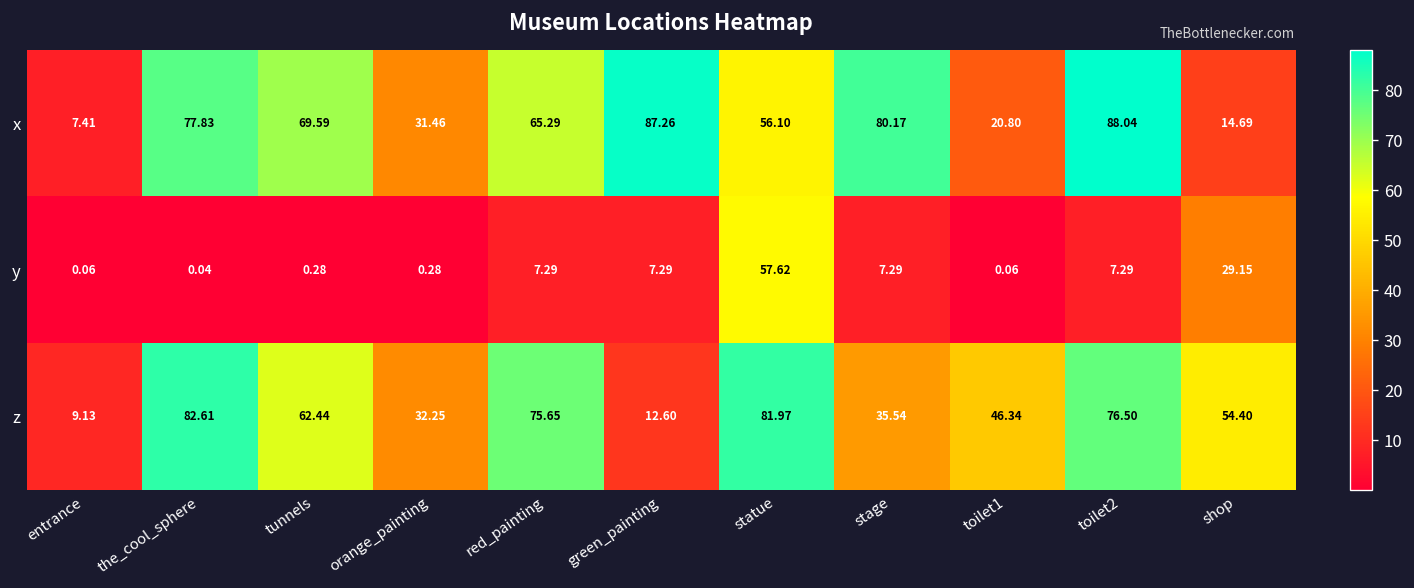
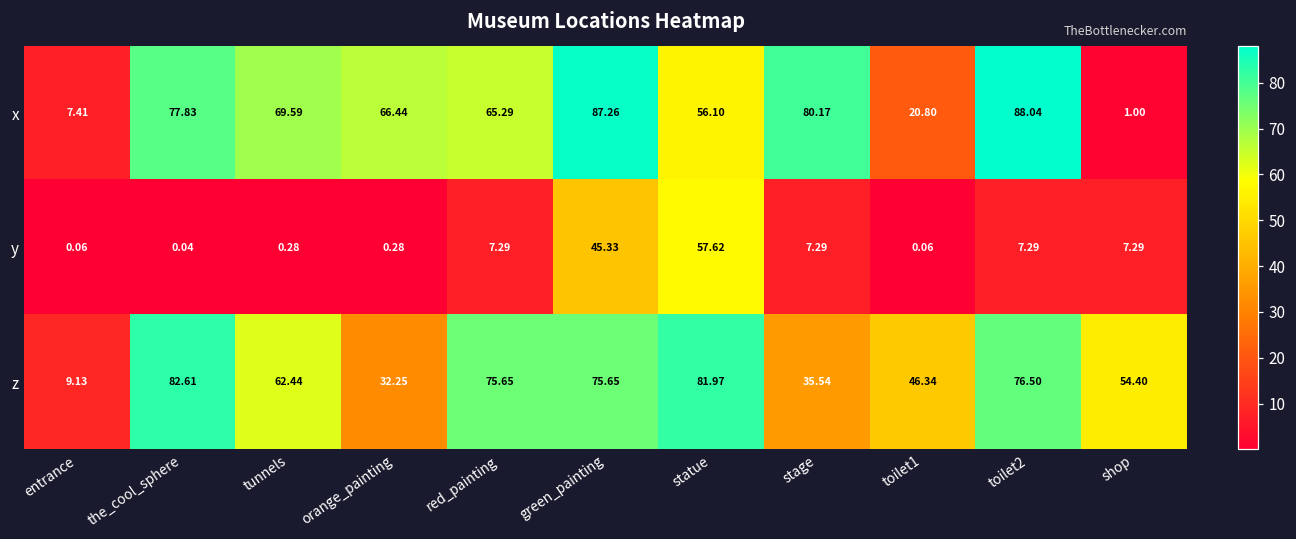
  {
    "x": {
      "entrance": 7.41,
      "the_cool_sphere": 77.83,
      "tunnels": 69.59,
-     "orange_painting": 31.46,
+     "orange_painting": 66.44,
      "red_painting": 65.29,
      "green_painting": 87.26,
      "statue": 56.10,
      "stage": 80.17,
      "toilet1": 20.80,
      "toilet2": 88.04,
-     "shop": 14.69
+     "shop": 1.00
    },
    "y": {
      "entrance": 0.06,
      "the_cool_sphere": 0.04,
      "tunnels": 0.28,
      "orange_painting": 0.28,
      "red_painting": 7.29,
-     "green_painting": 7.29,
+     "green_painting": 45.33,
      "statue": 57.62,
      "stage": 7.29,
      "toilet1": 0.06,
      "toilet2": 7.29,
-     "shop": 29.15
+     "shop": 7.29
    },
    "z": {
      "entrance": 9.13,
      "the_cool_sphere": 82.61,
      "tunnels": 62.44,
      "orange_painting": 32.25,
      "red_painting": 75.65,
-     "green_painting": 12.60,
+     "green_painting": 75.65,
      "statue": 81.97,
      "stage": 35.54,
      "toilet1": 46.34,
      "toilet2": 76.50,
      "shop": 54.40
    }
  }
